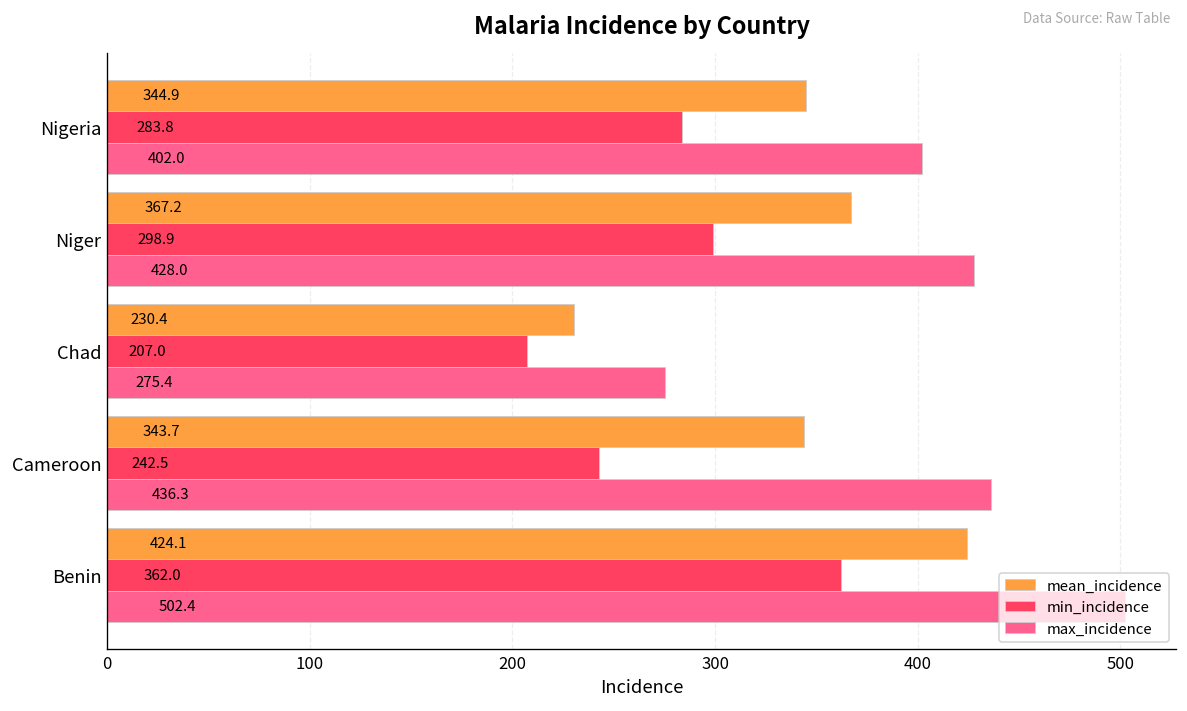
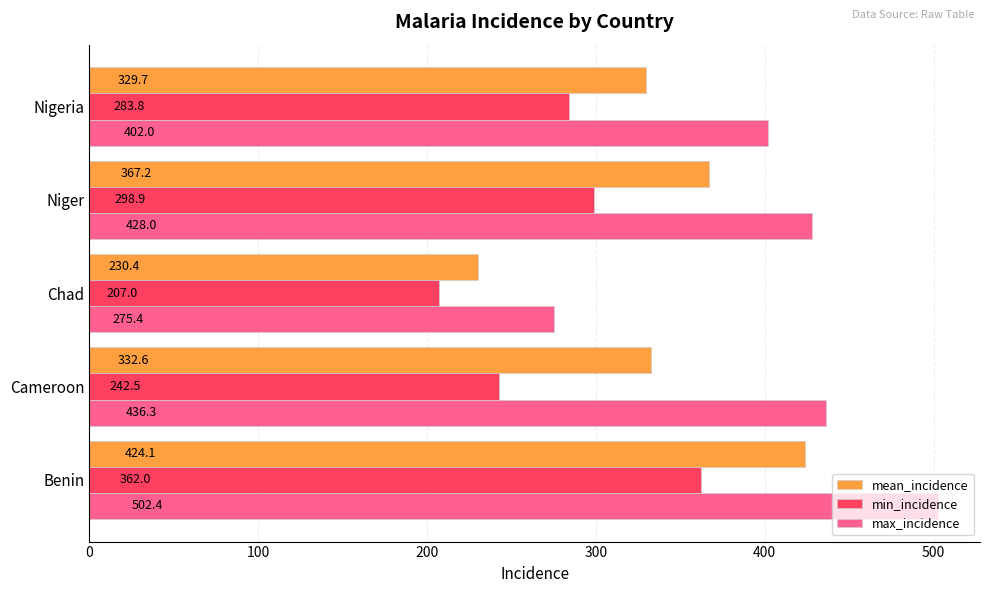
  {
    "mean_incidence": {
-     "Nigeria": 344.9,
+     "Nigeria": 329.7,
      "Niger": 367.2,
      "Chad": 230.4,
-     "Cameroon": 343.7,
+     "Cameroon": 332.6,
      "Benin": 424.1
    }
  }
